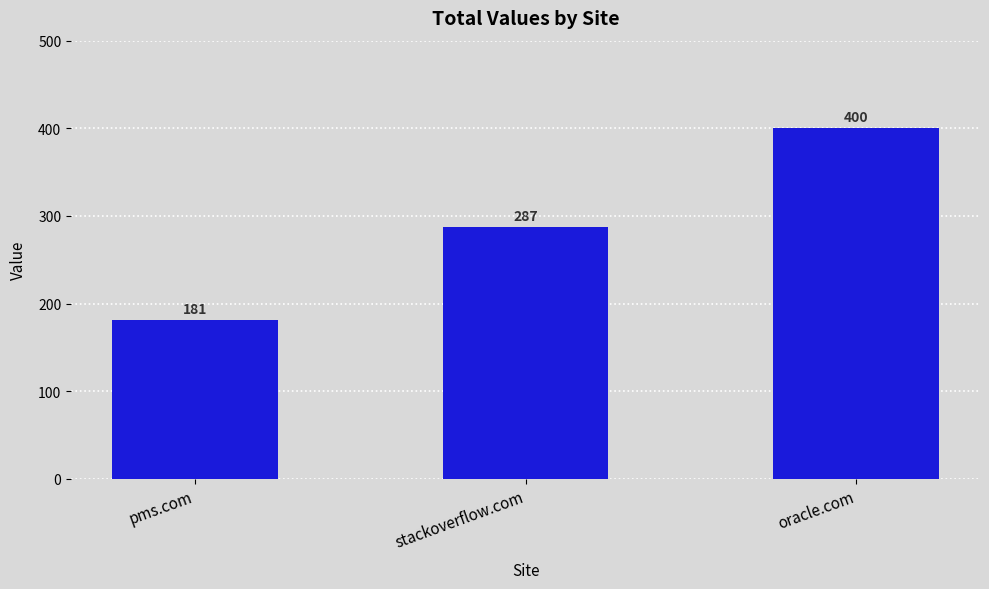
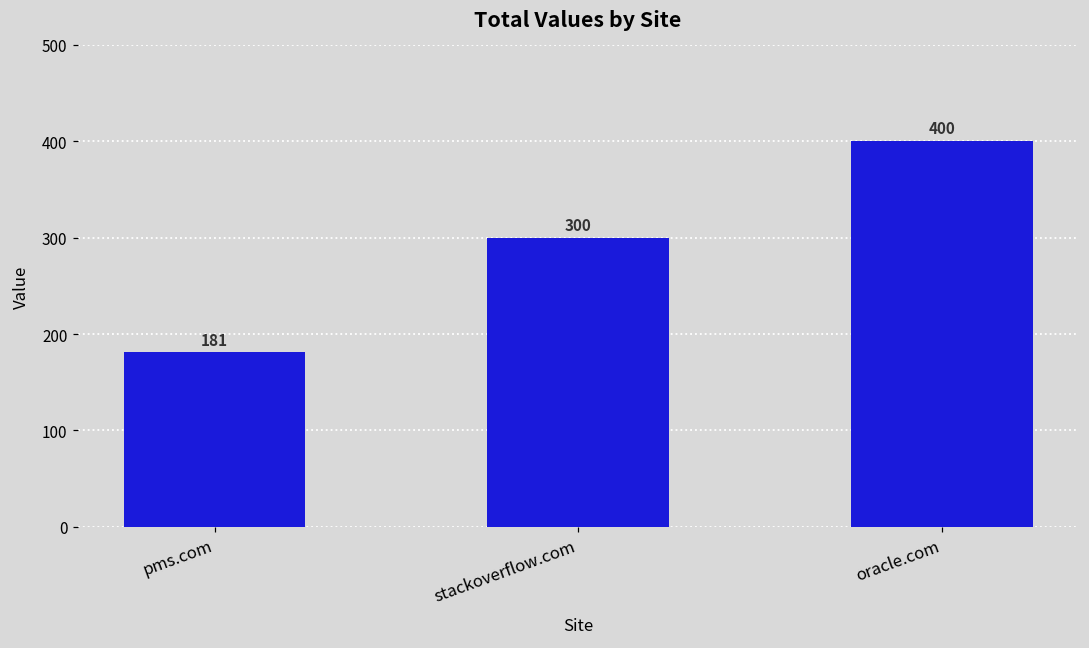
  {
    "pms.com": 181,
-   "stackoverflow.com": 287,
+   "stackoverflow.com": 300,
    "oracle.com": 400
  }
